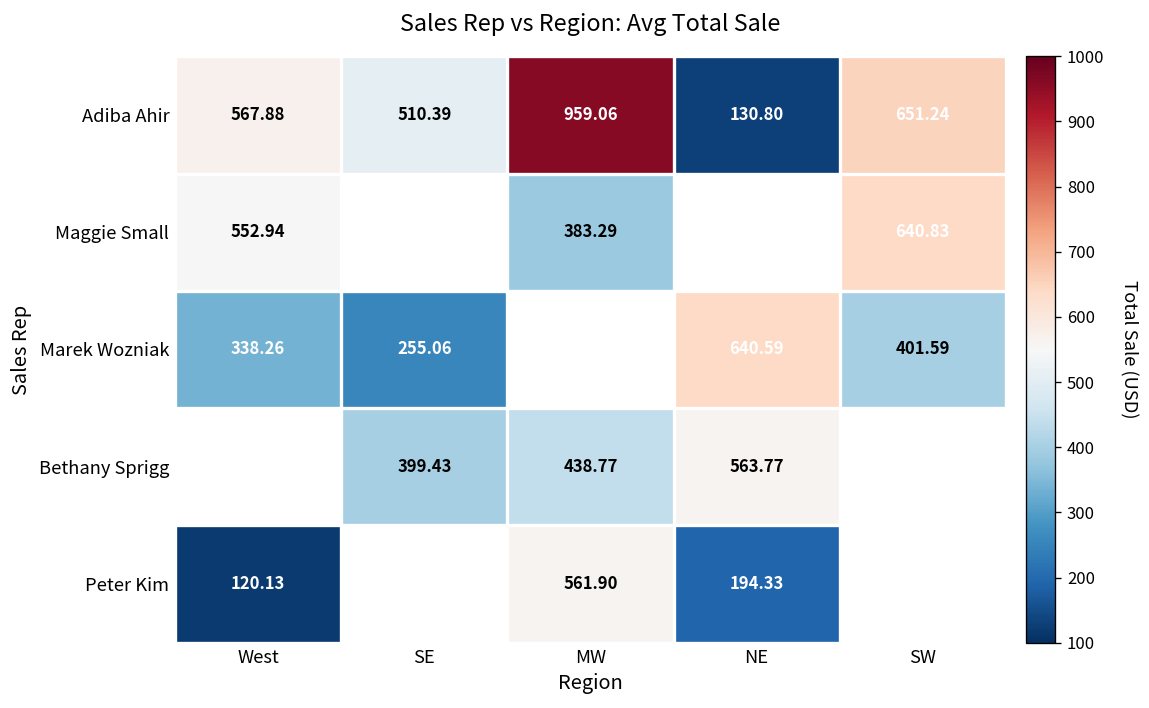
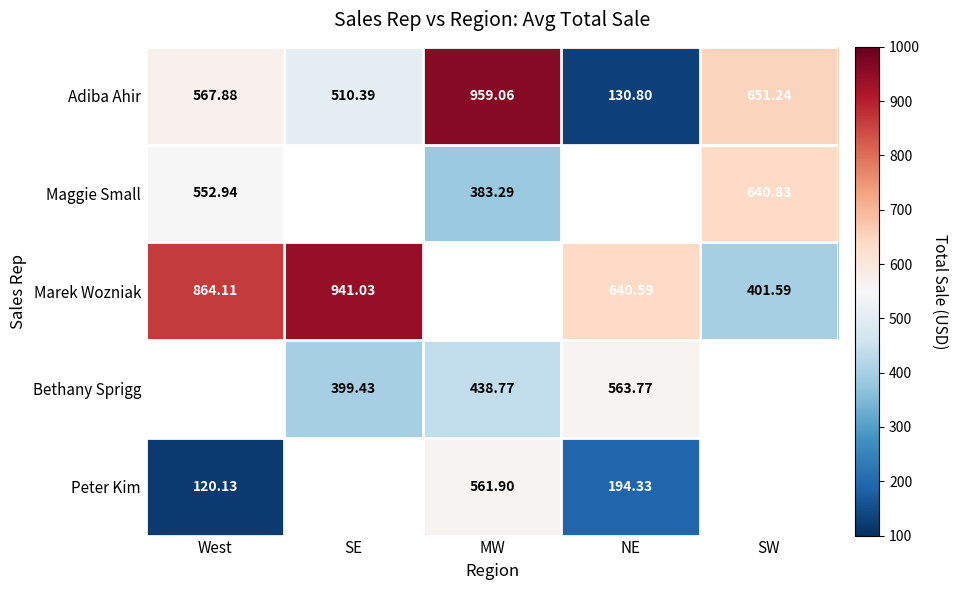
  {
    "Adiba Ahir": {
      "West": 567.88,
      "SE": 510.39,
      "MW": 959.06,
      "NE": 130.80,
      "SW": 651.24
    },
    "Maggie Small": {
      "West": 552.94,
      "MW": 383.29,
      "SW": 640.83
    },
    "Marek Wozniak": {
-     "West": 338.26,
-     "SE": 255.06,
+     "West": 864.11,
+     "SE": 941.03,
      "NE": 640.59,
      "SW": 401.59
    },
    "Bethany Sprigg": {
      "SE": 399.43,
      "MW": 438.77,
      "NE": 563.77
    },
    "Peter Kim": {
      "West": 120.13,
      "MW": 561.90,
      "NE": 194.33
    }
  }
